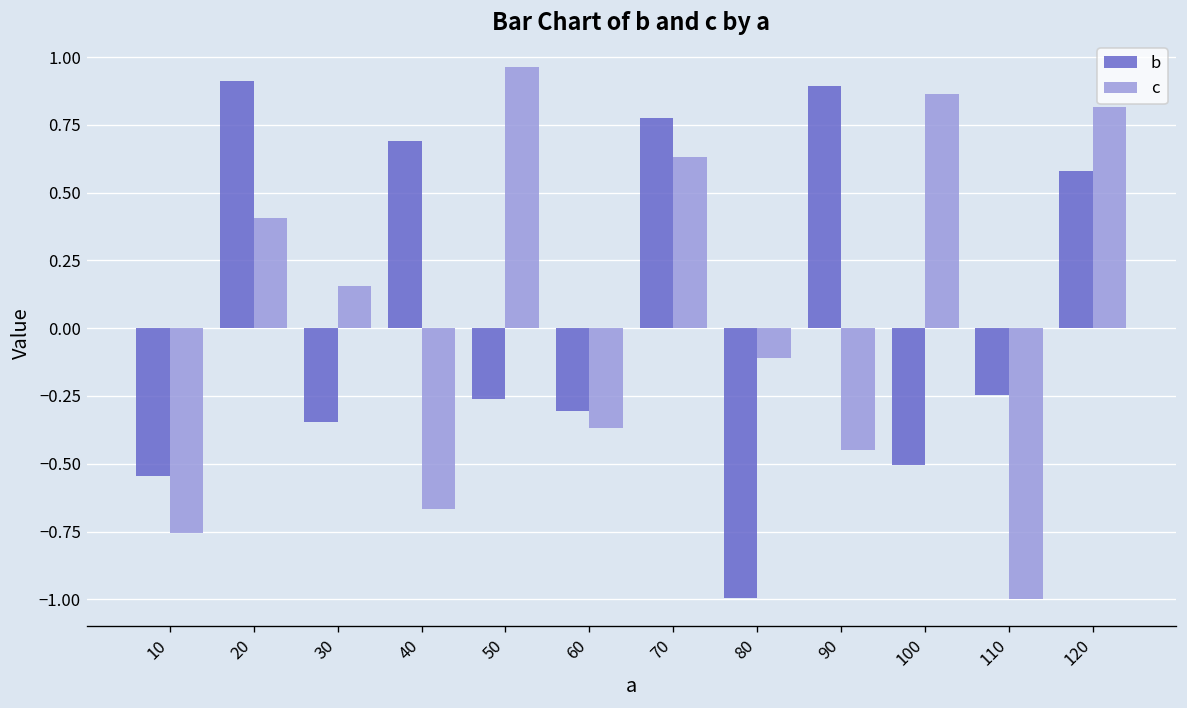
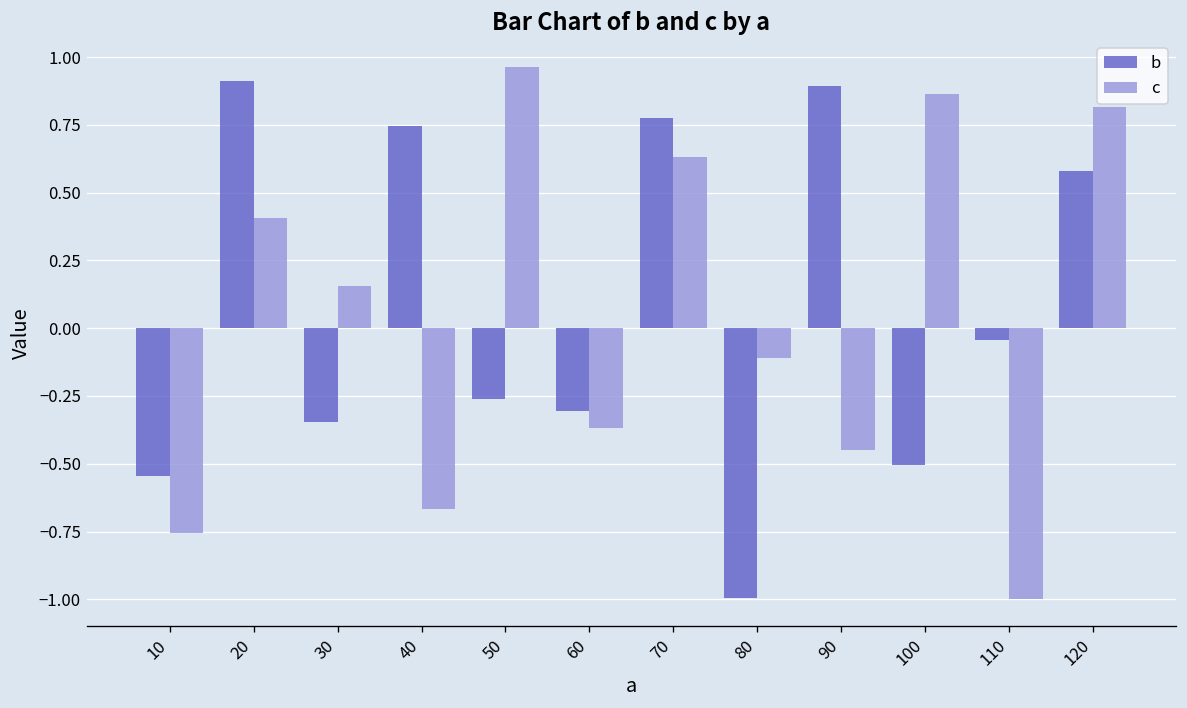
  {
    "b": {
      "10": -0.54,
      "20": 0.91,
      "30": -0.35,
-     "40": 0.69,
+     "40": 0.75,
      "50": -0.26,
      "60": -0.30,
      "70": 0.77,
      "80": -0.99,
      "90": 0.89,
      "100": -0.51,
-     "110": -0.25,
+     "110": -0.04,
      "120": 0.58
    },
    "c": {
      "10": -0.76,
      "20": 0.41,
      "30": 0.15,
      "40": -0.67,
      "50": 0.96,
      "60": -0.37,
      "70": 0.63,
      "80": -0.11,
      "90": -0.45,
      "100": 0.86,
      "110": -1.00,
      "120": 0.81
    }
  }
